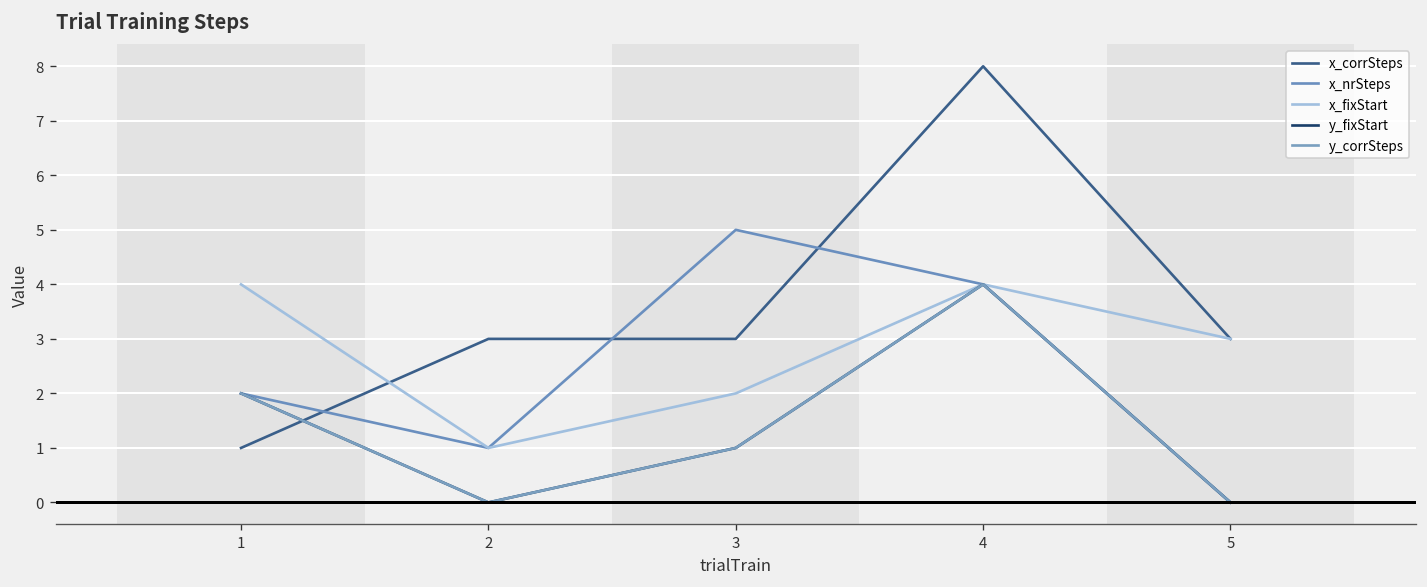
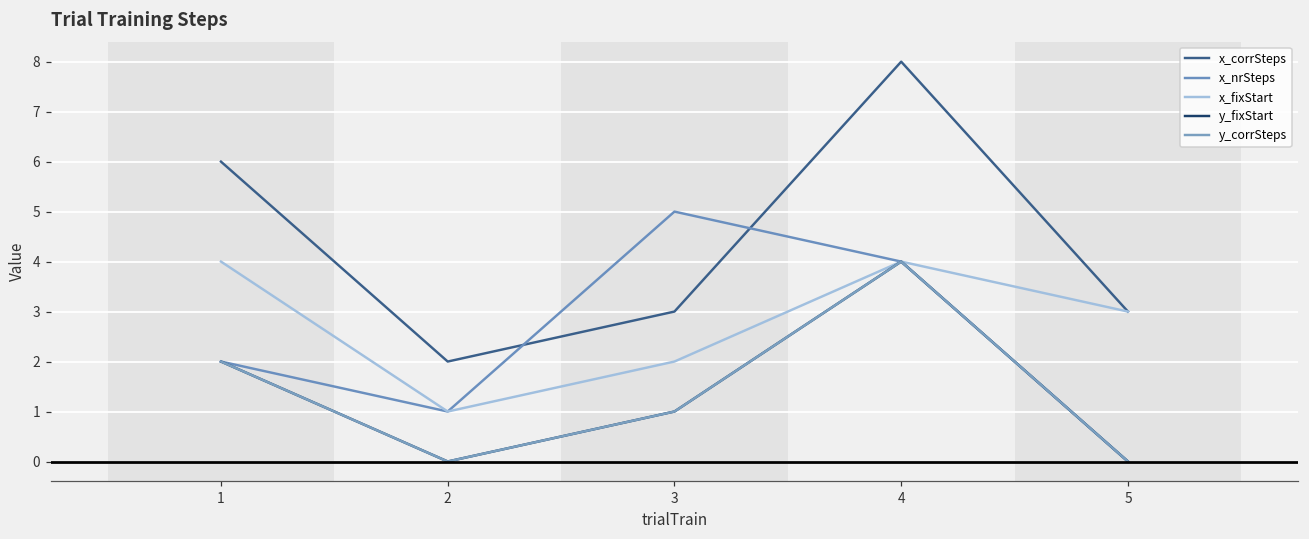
  {
    "x_corrSteps": {
-     "1": 1,
-     "2": 3,
+     "1": 6,
+     "2": 2,
      "3": 3,
      "4": 8
    }
  }
